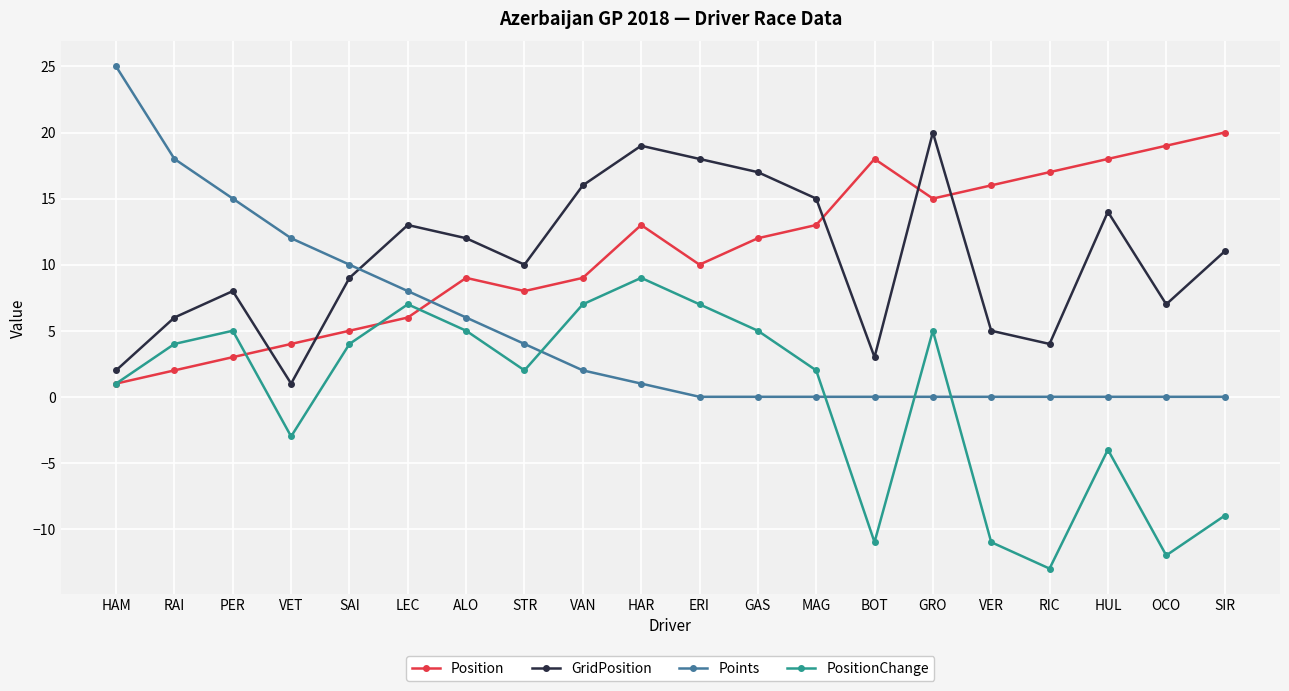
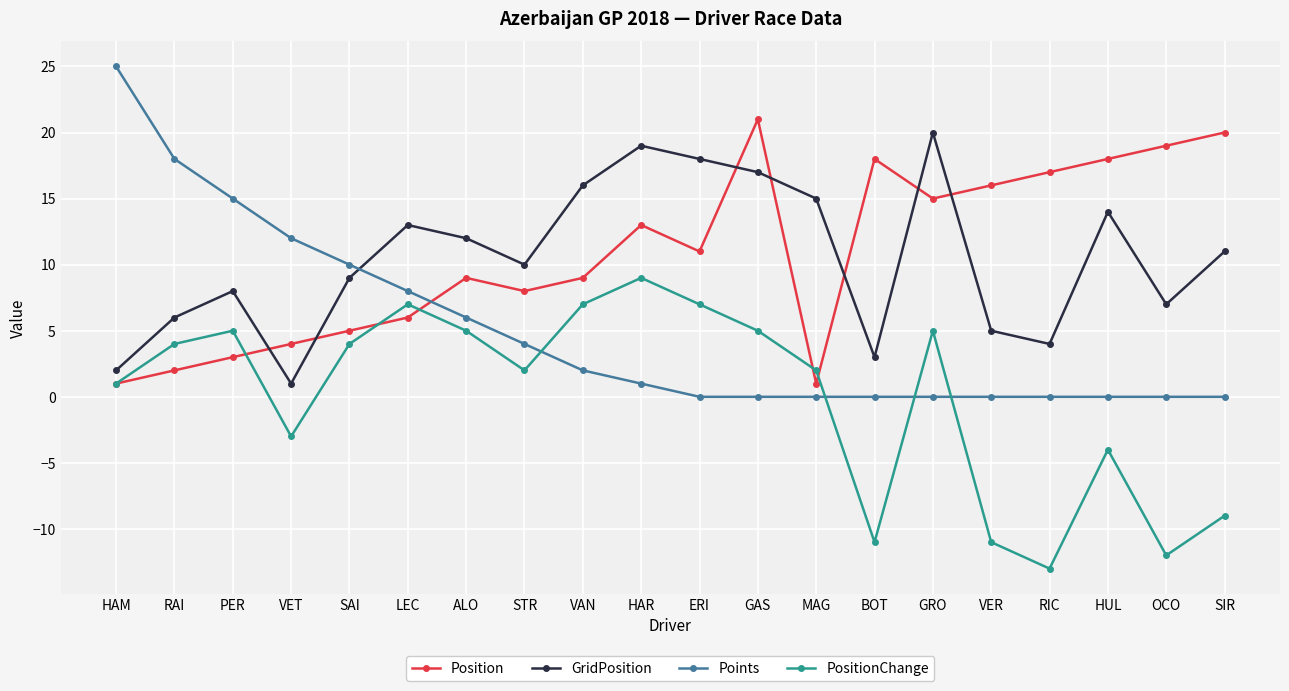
  {
    "Position": {
      "RAI": 2,
      "PER": 3,
      "VET": 4,
      "SAI": 5,
      "LEC": 6,
      "ALO": 9,
      "STR": 8,
      "VAN": 9,
      "HAR": 13,
-     "ERI": 10,
-     "GAS": 12,
-     "MAG": 13,
+     "ERI": 11,
+     "GAS": 21,
+     "MAG": 1,
      "BOT": 18,
      "GRO": 15,
      "VER": 16,
      "RIC": 17,
      "HUL": 18,
      "OCO": 19,
      "SIR": 20
    },
    "GridPosition": {
      "HAM": 2,
      "RAI": 6,
      "PER": 8,
      "VET": 1,
      "SAI": 9,
      "LEC": 13,
      "ALO": 12,
      "STR": 10,
      "VAN": 16,
      "HAR": 19,
      "ERI": 18,
      "GAS": 17,
      "MAG": 15,
      "BOT": 3,
      "GRO": 20,
      "VER": 5,
      "RIC": 4,
      "HUL": 14,
      "OCO": 7,
      "SIR": 11
    }
  }
